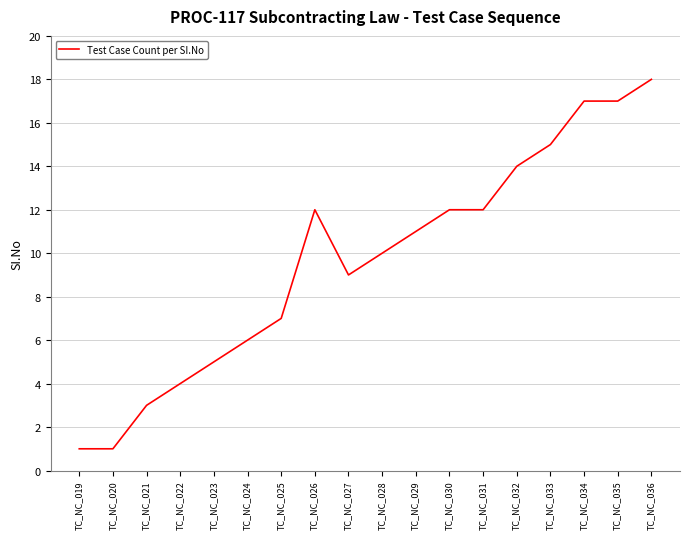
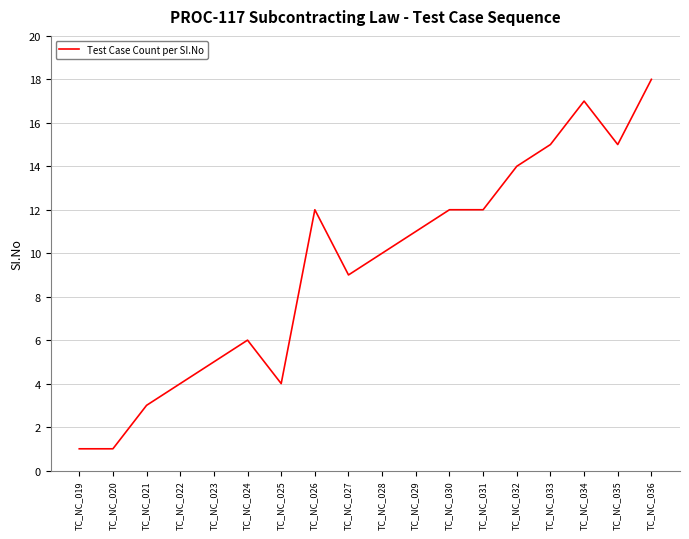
  {
    "TC_NC_019": 1,
    "TC_NC_020": 1,
    "TC_NC_021": 3,
    "TC_NC_022": 4,
    "TC_NC_023": 5,
    "TC_NC_024": 6,
-   "TC_NC_025": 7,
+   "TC_NC_025": 4,
    "TC_NC_026": 12,
    "TC_NC_027": 9,
    "TC_NC_028": 10,
    "TC_NC_029": 11,
    "TC_NC_030": 12,
    "TC_NC_031": 12,
    "TC_NC_032": 14,
    "TC_NC_033": 15,
    "TC_NC_034": 17,
-   "TC_NC_035": 17,
+   "TC_NC_035": 15,
    "TC_NC_036": 18
  }
